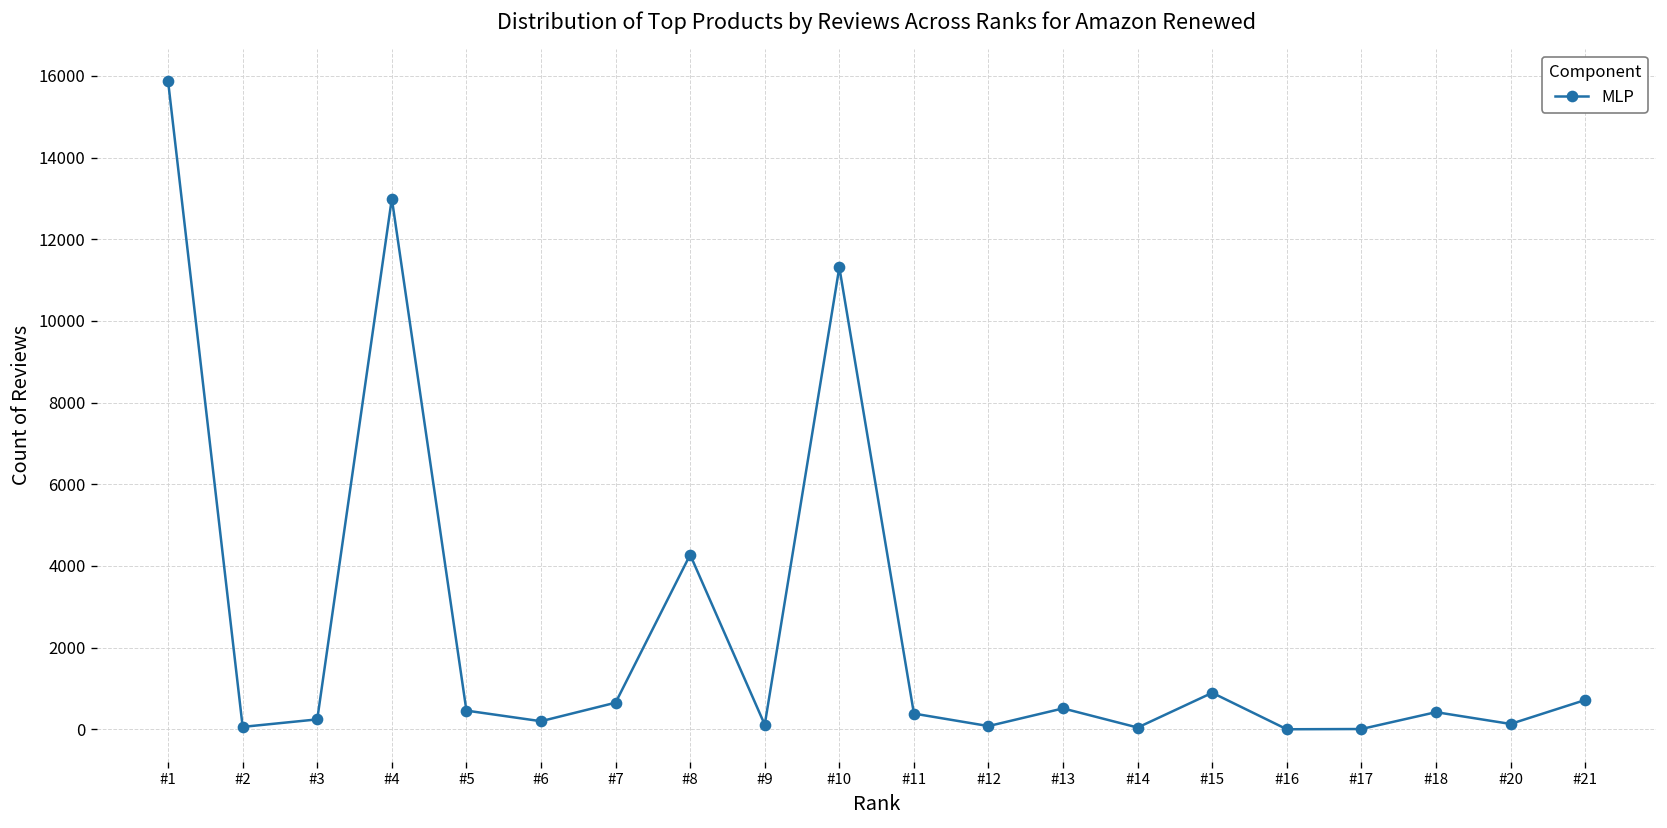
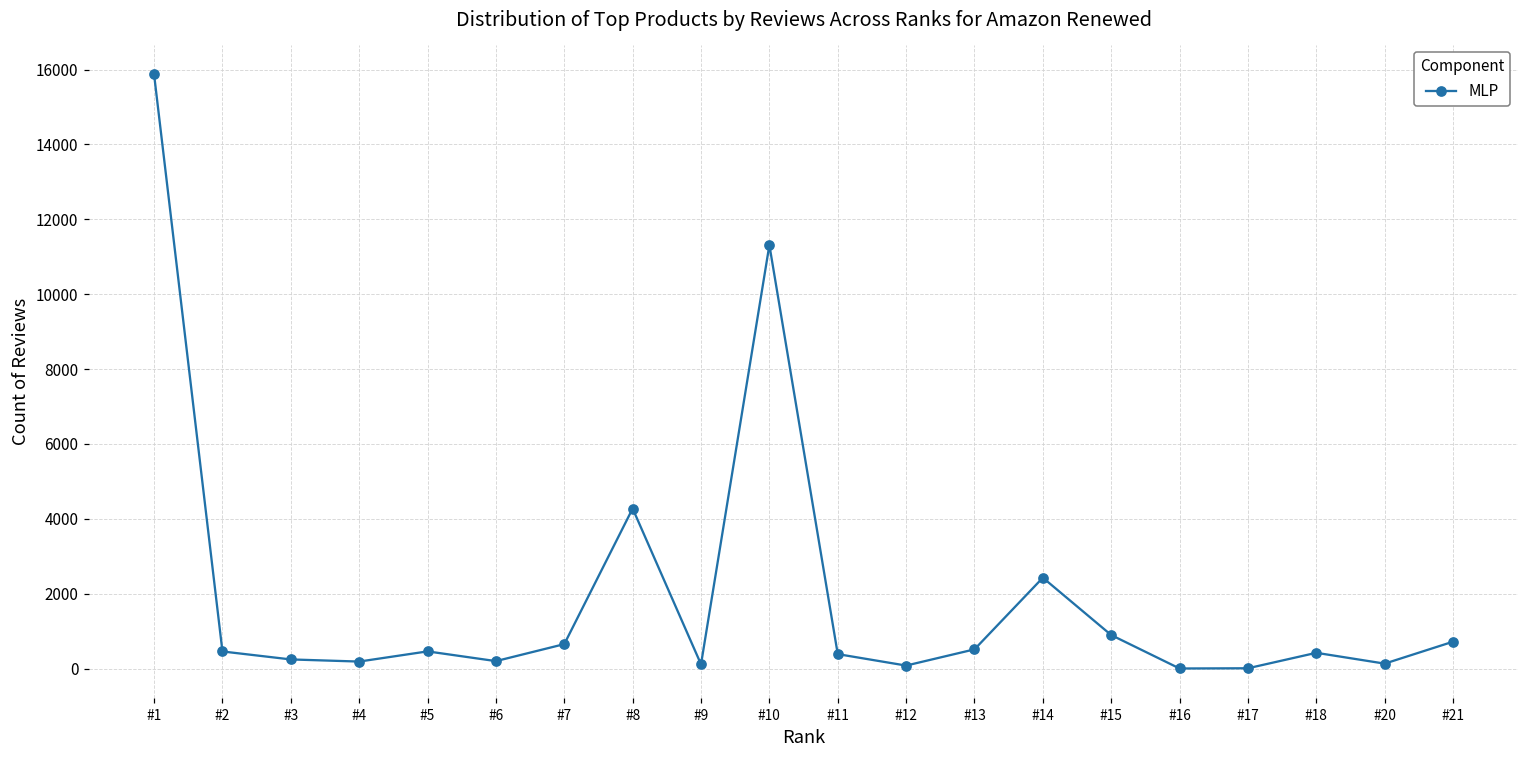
  {
    "#1": 15900,
-   "#2": 100,
+   "#2": 500,
    "#3": 200,
-   "#4": 13000,
+   "#4": 200,
    "#5": 500,
    "#6": 200,
    "#7": 700,
    "#8": 4300,
    "#9": 100,
    "#10": 11300,
    "#11": 400,
    "#12": 100,
    "#13": 500,
-   "#14": 0,
+   "#14": 2400,
    "#15": 900,
    "#16": 0,
    "#17": 0,
    "#18": 400,
    "#20": 100,
    "#21": 700
  }
